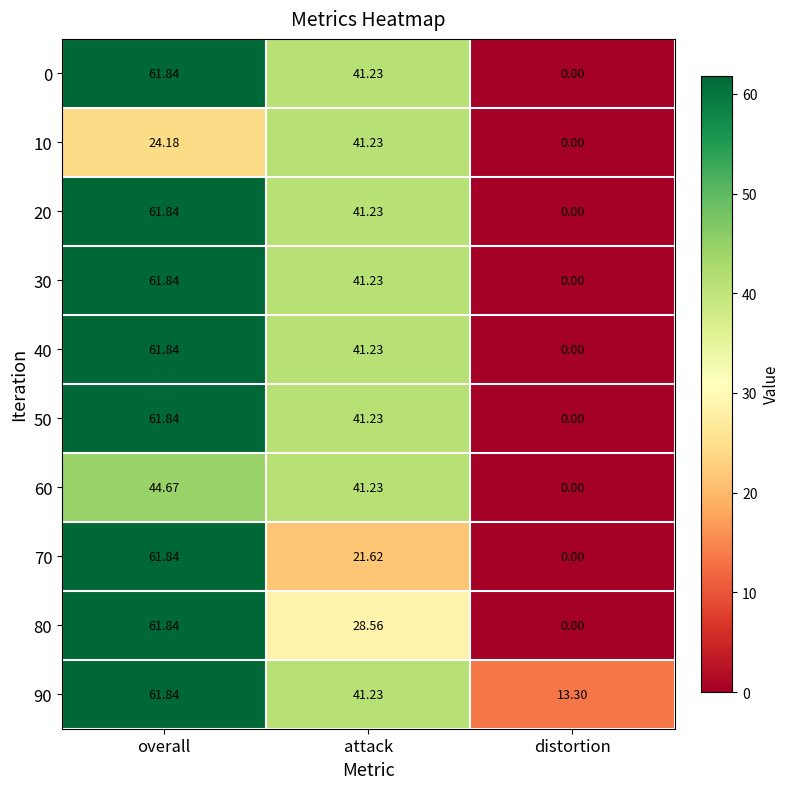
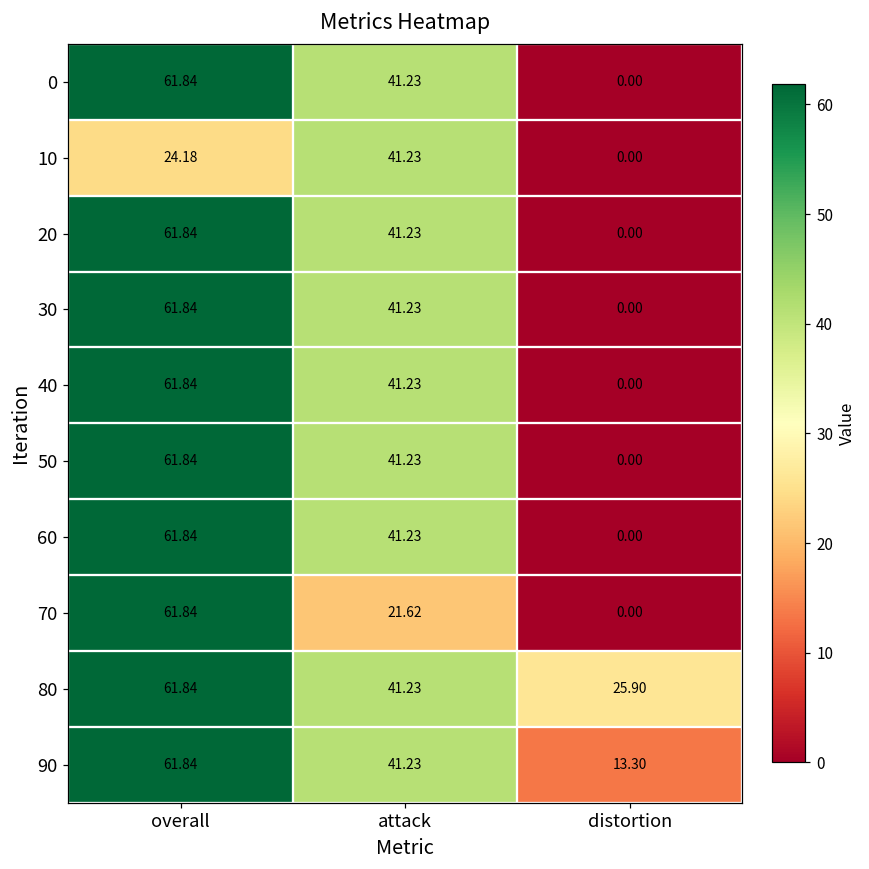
  {
    "0": {
      "overall": 61.84,
      "attack": 41.23,
      "distortion": 0.00
    },
    "10": {
      "overall": 24.18,
      "attack": 41.23,
      "distortion": 0.00
    },
    "20": {
      "overall": 61.84,
      "attack": 41.23,
      "distortion": 0.00
    },
    "30": {
      "overall": 61.84,
      "attack": 41.23,
      "distortion": 0.00
    },
    "40": {
      "overall": 61.84,
      "attack": 41.23,
      "distortion": 0.00
    },
    "50": {
      "overall": 61.84,
      "attack": 41.23,
      "distortion": 0.00
    },
    "60": {
-     "overall": 44.67,
+     "overall": 61.84,
      "attack": 41.23,
      "distortion": 0.00
    },
    "70": {
      "overall": 61.84,
      "attack": 21.62,
      "distortion": 0.00
    },
    "80": {
      "overall": 61.84,
-     "attack": 28.56,
-     "distortion": 0.00
+     "attack": 41.23,
+     "distortion": 25.90
    },
    "90": {
      "overall": 61.84,
      "attack": 41.23,
      "distortion": 13.30
    }
  }
